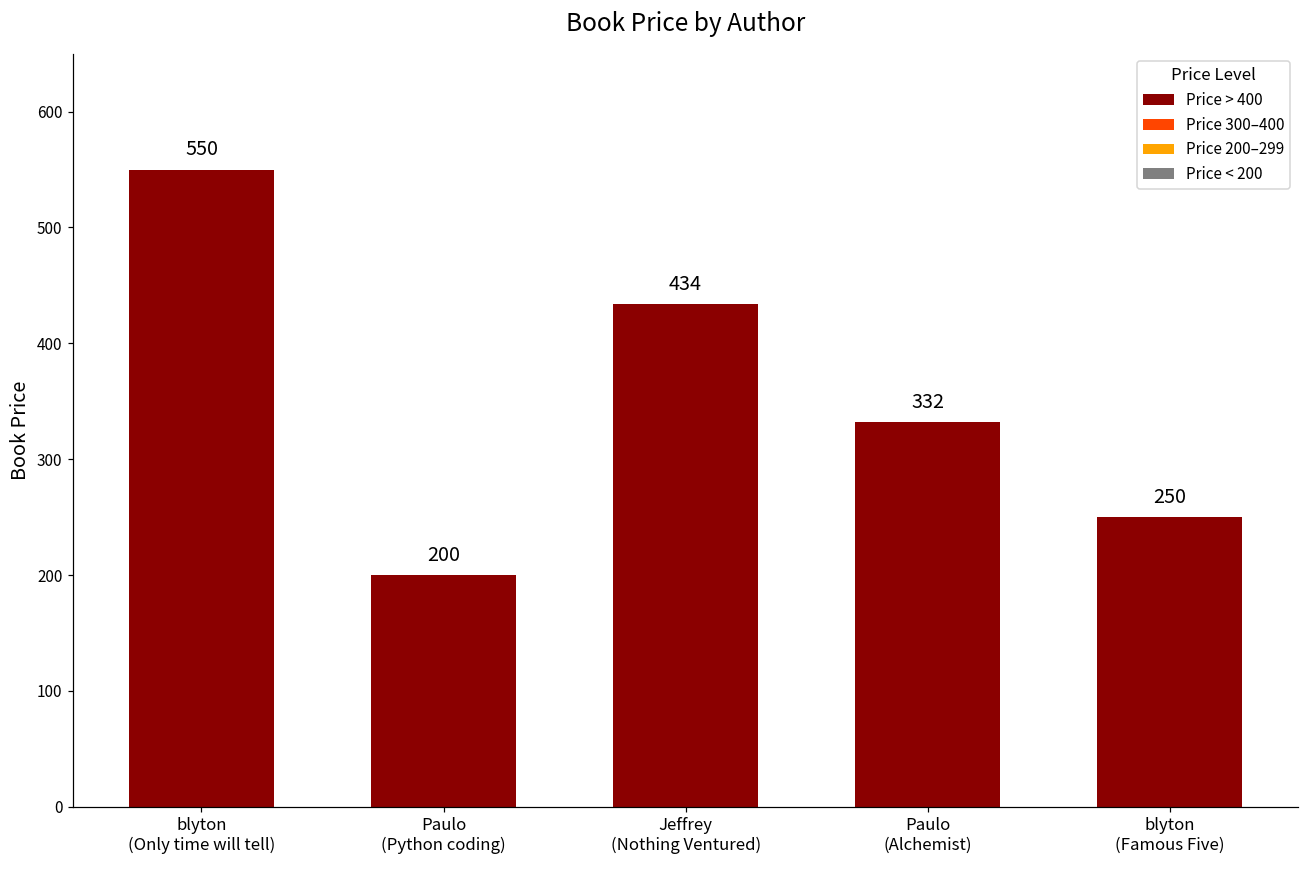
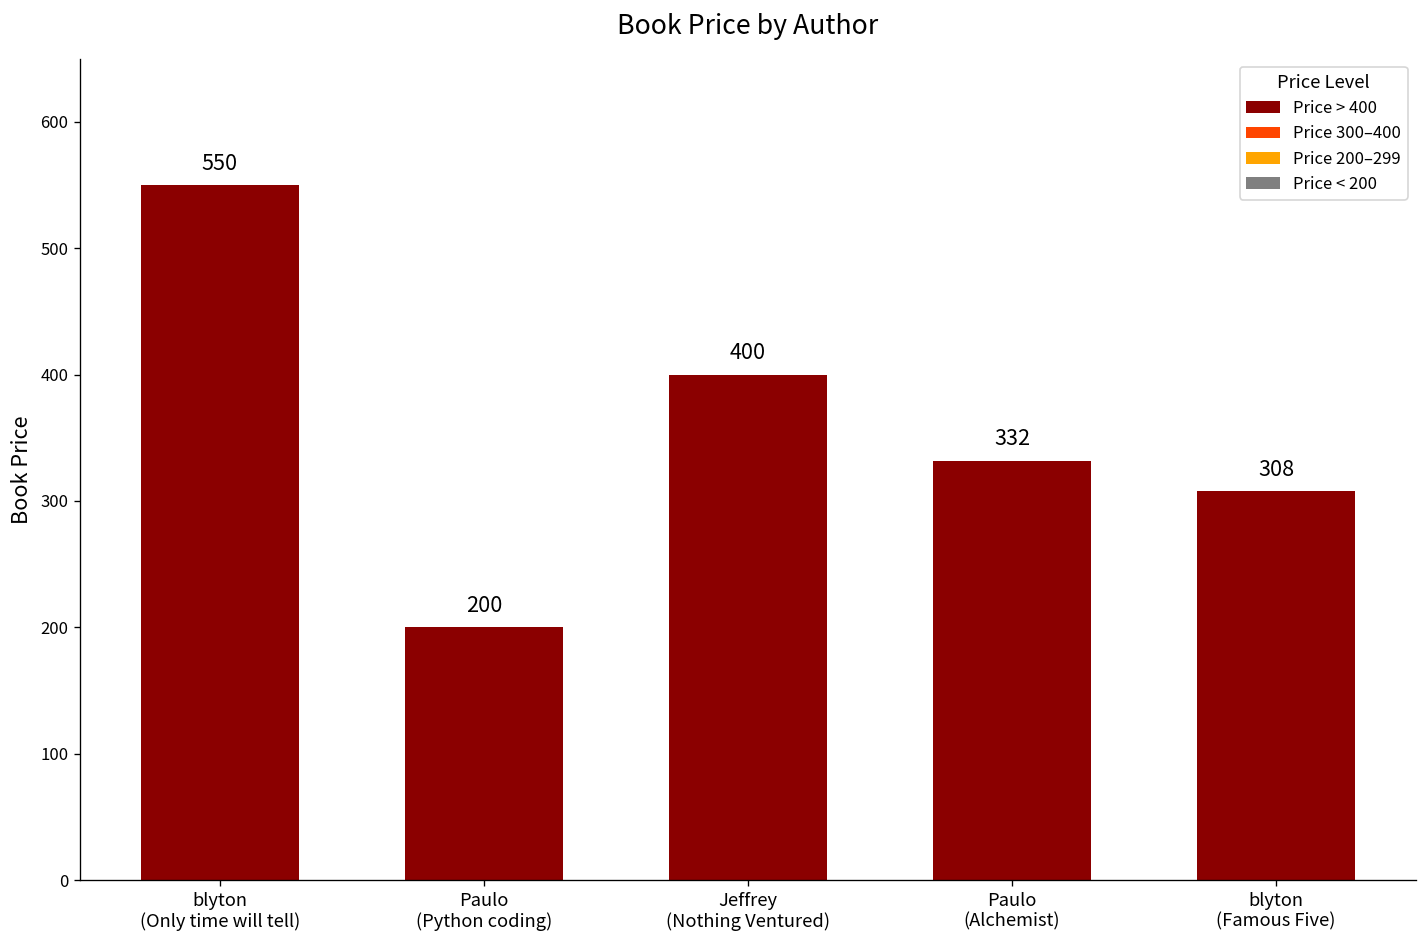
  {
    "blyton (Only time will tell)": 550,
    "Paulo (Python coding)": 200,
-   "Jeffrey (Nothing Ventured)": 434,
+   "Jeffrey (Nothing Ventured)": 400,
    "Paulo (Alchemist)": 332,
-   "blyton (Famous Five)": 250
+   "blyton (Famous Five)": 308
  }
